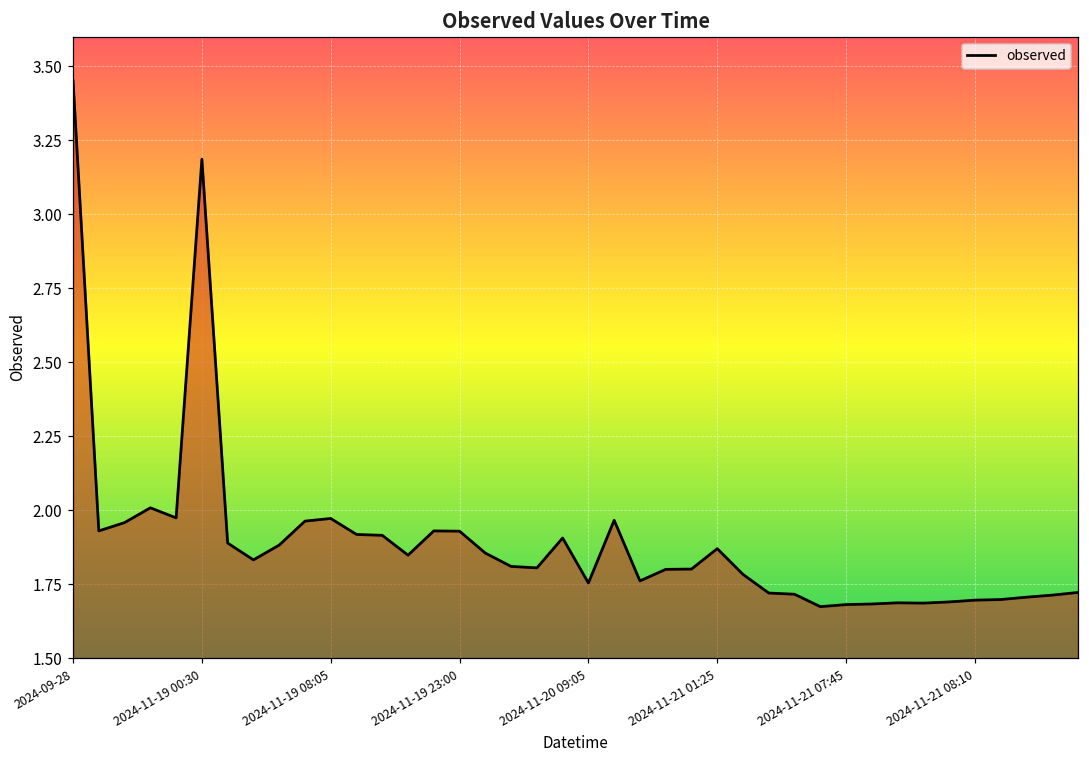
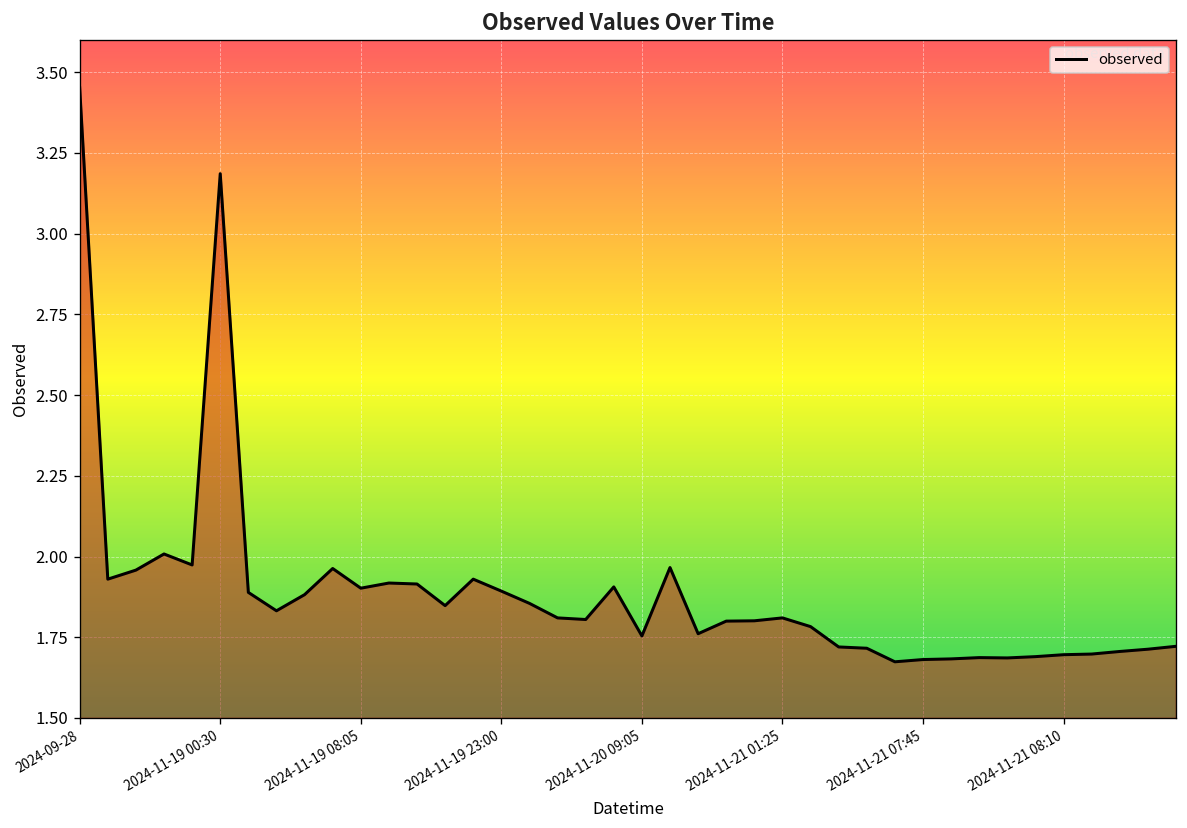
  {
    "2024-09-28": 3.45,
    "2024-11-19 00:30": 3.19,
-   "2024-11-19 08:05": 1.97,
-   "2024-11-19 23:00": 1.93,
+   "2024-11-19 08:05": 1.90,
+   "2024-11-19 23:00": 1.89,
    "2024-11-20 09:05": 1.75,
-   "2024-11-21 01:25": 1.87,
+   "2024-11-21 01:25": 1.81,
    "2024-11-21 07:45": 1.68,
    "2024-11-21 08:10": 1.70
  }
